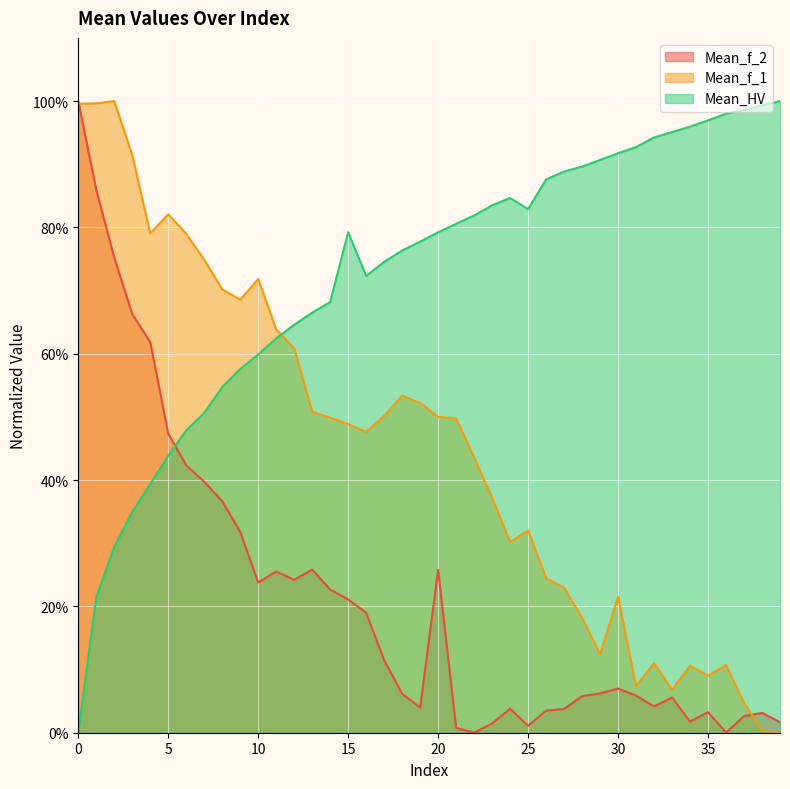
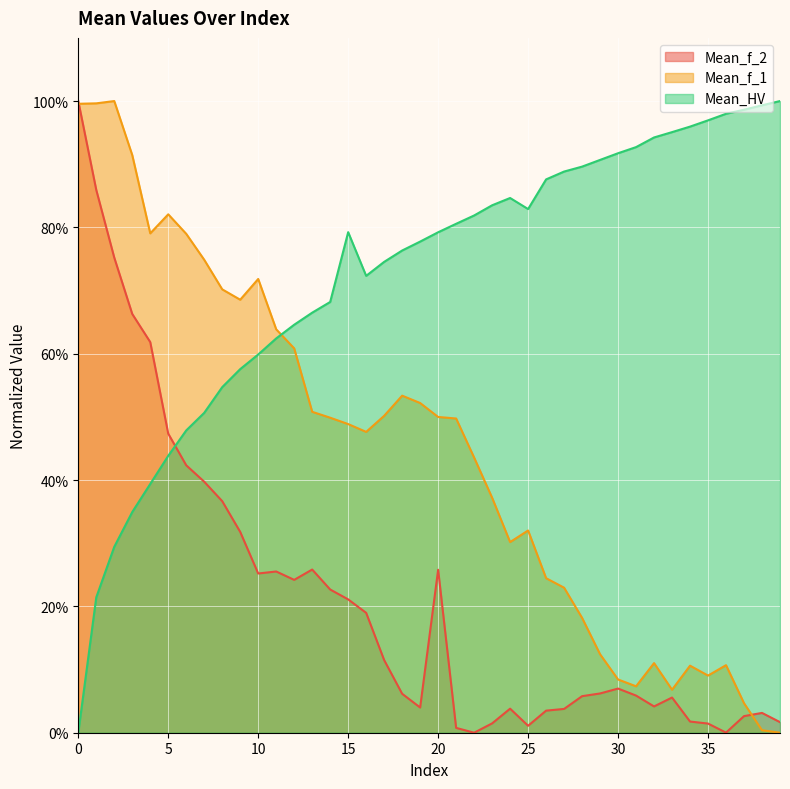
  {
    "Mean_f_2": {
      "0": "100%",
      "5": "47%",
-     "10": "24%",
+     "10": "25%",
      "15": "21%",
      "20": "26%",
      "25": "1%",
      "30": "7%",
-     "35": "3%"
+     "35": "1%"
    },
    "Mean_f_1": {
      "0": "100%",
      "5": "82%",
      "10": "72%",
      "15": "49%",
      "20": "50%",
      "25": "32%",
-     "30": "22%",
+     "30": "8%",
      "35": "9%"
    },
    "Mean_HV": {
      "0": "0%",
      "5": "44%",
      "10": "60%",
      "15": "79%",
      "20": "79%",
      "25": "83%",
      "30": "92%",
      "35": "97%"
    }
  }
